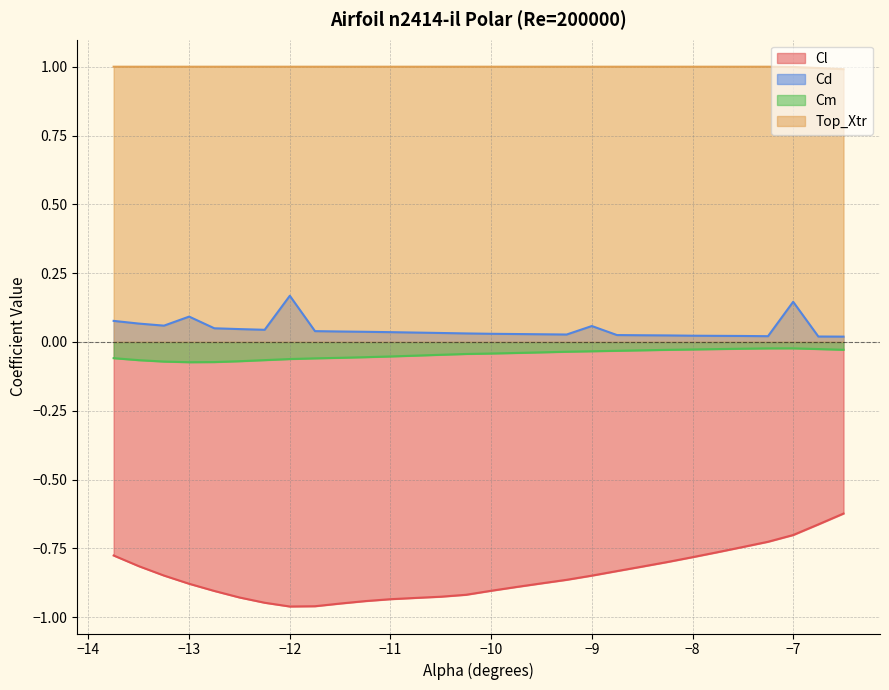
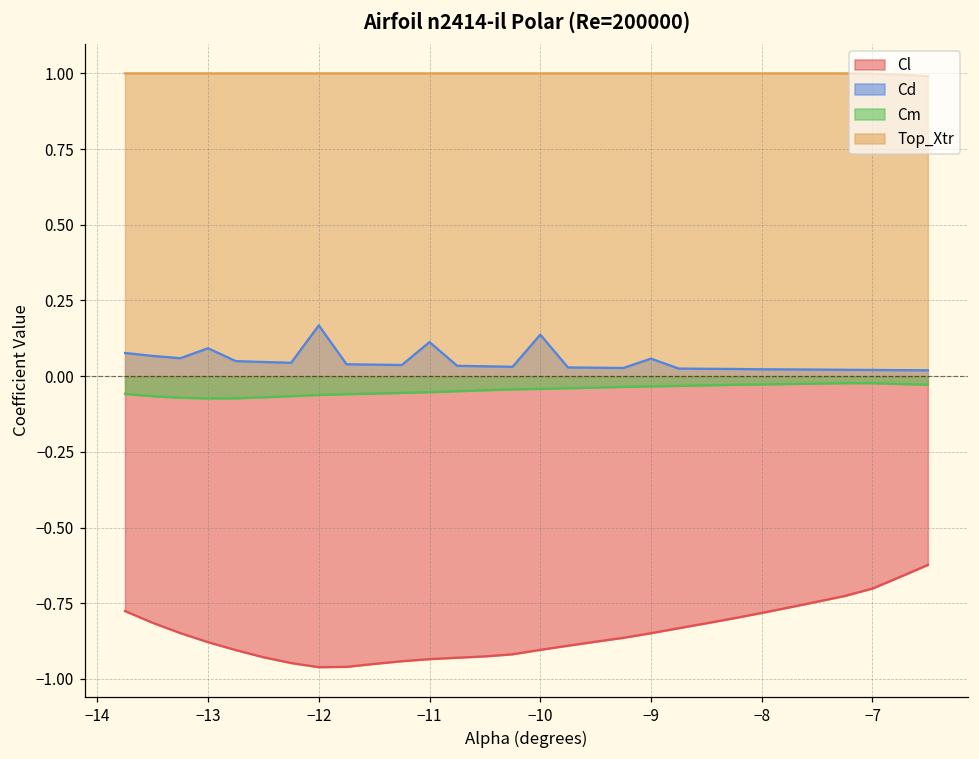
  {
    "Cd": {
      "−13": 0.09,
      "−12": 0.17,
-     "−11": 0.04,
-     "−10": 0.03,
+     "−11": 0.11,
+     "−10": 0.14,
      "−9": 0.06,
      "−8": 0.02,
-     "−7": 0.15
+     "−7": 0.02
    },
    "Top_Xtr": {
      "−13": 1.00,
      "−12": 1.00,
      "−11": 1.00,
      "−10": 1.00,
      "−9": 1.00,
      "−8": 1.00
    }
  }
